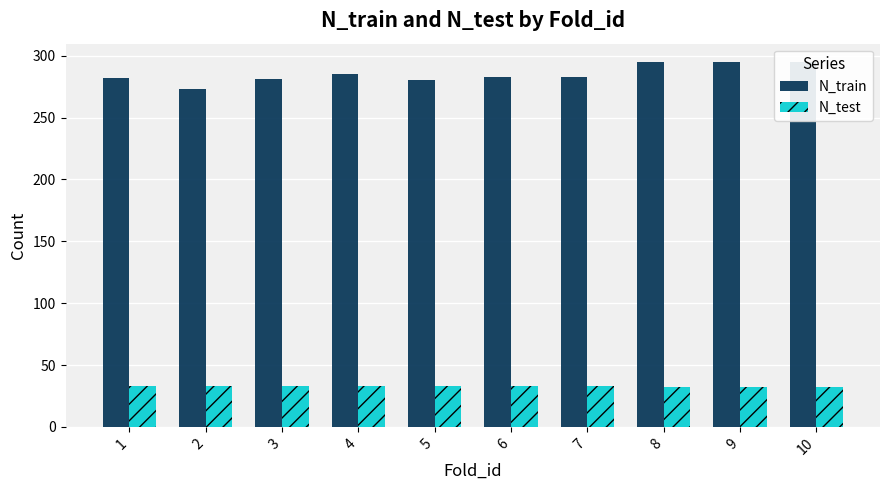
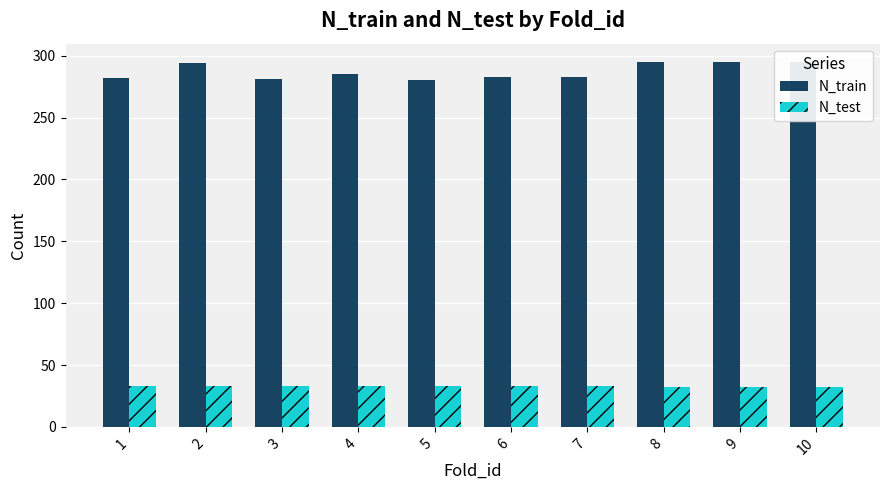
  {
    "N_train": {
      "1": 282,
-     "2": 273,
+     "2": 294,
      "3": 281,
      "4": 285,
      "5": 280,
      "6": 283,
      "7": 283,
      "8": 295,
      "9": 295
    },
    "N_test": {
      "1": 33,
      "2": 33,
      "3": 33,
      "4": 33,
      "5": 33,
      "6": 33,
      "7": 33,
      "8": 32,
      "9": 32,
      "10": 32
    }
  }
